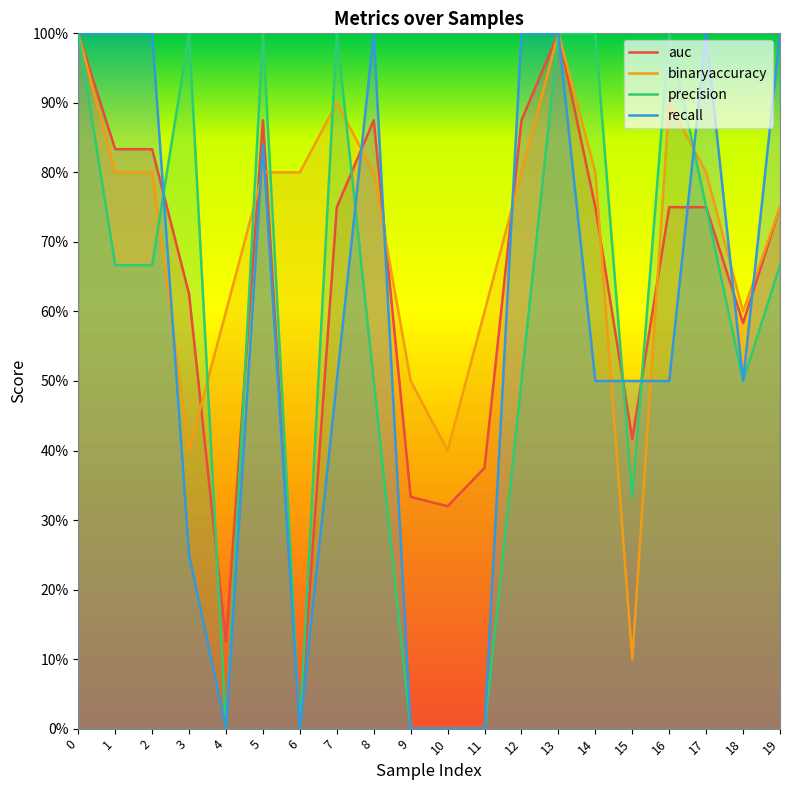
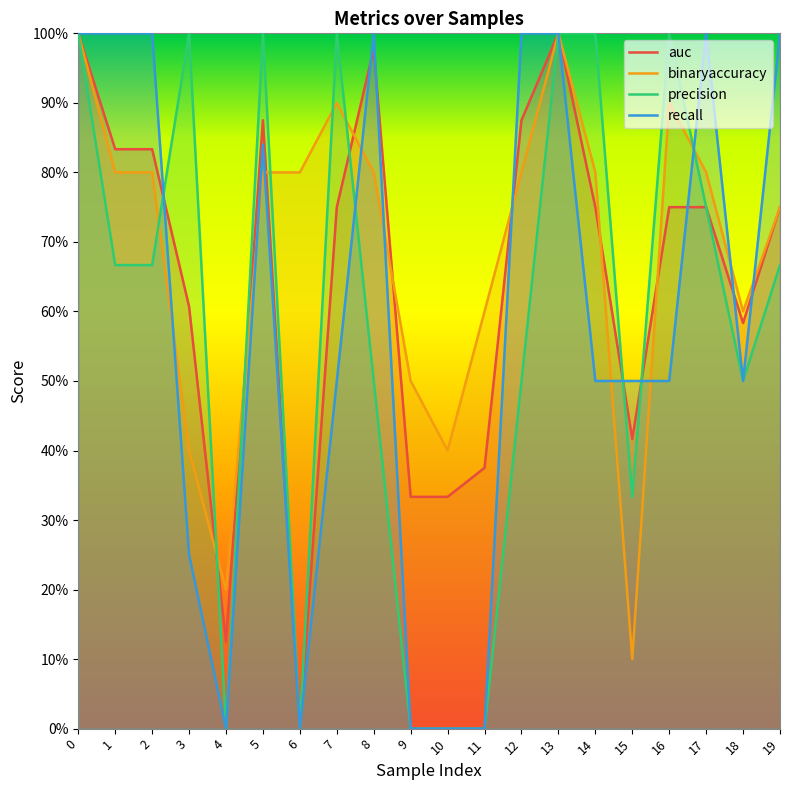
  {
    "auc": {
      "1": "83%",
      "2": "83%",
-     "3": "63%",
+     "3": "61%",
      "4": "13%",
      "5": "88%",
      "7": "75%",
-     "8": "88%",
+     "8": "98%",
      "9": "33%",
-     "10": "32%",
+     "10": "33%",
      "11": "38%",
      "12": "88%",
      "14": "75%",
      "15": "42%",
      "16": "75%",
      "18": "58%"
    },
    "binaryaccuracy": {
      "1": "80%",
      "2": "80%",
      "3": "40%",
-     "4": "60%",
+     "4": "20%",
      "5": "80%",
      "6": "80%",
      "7": "90%",
      "8": "80%",
      "9": "50%",
      "10": "40%",
      "11": "60%",
      "12": "80%",
      "14": "80%",
      "15": "10%",
      "17": "80%",
      "18": "60%"
    },
    "precision": {
      "1": "67%",
      "2": "67%",
      "3": "100%",
      "5": "100%",
      "7": "100%",
      "8": "50%",
      "12": "50%",
      "14": "100%",
      "15": "33%",
      "16": "100%",
      "19": "67%"
    },
    "recall": {
      "1": "100%",
      "2": "100%",
      "3": "25%",
      "5": "84%",
      "7": "50%",
      "8": "100%",
      "12": "100%",
      "14": "50%",
      "15": "50%",
      "16": "50%",
      "17": "100%",
      "19": "100%"
    }
  }
